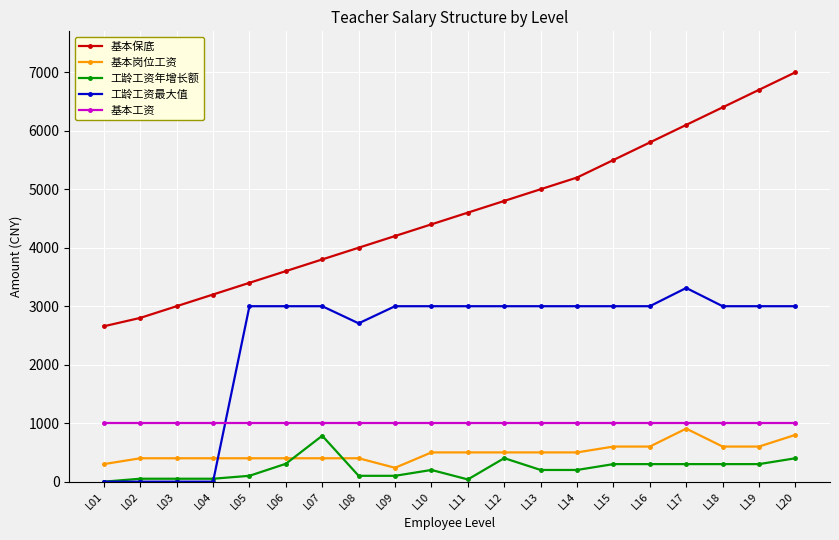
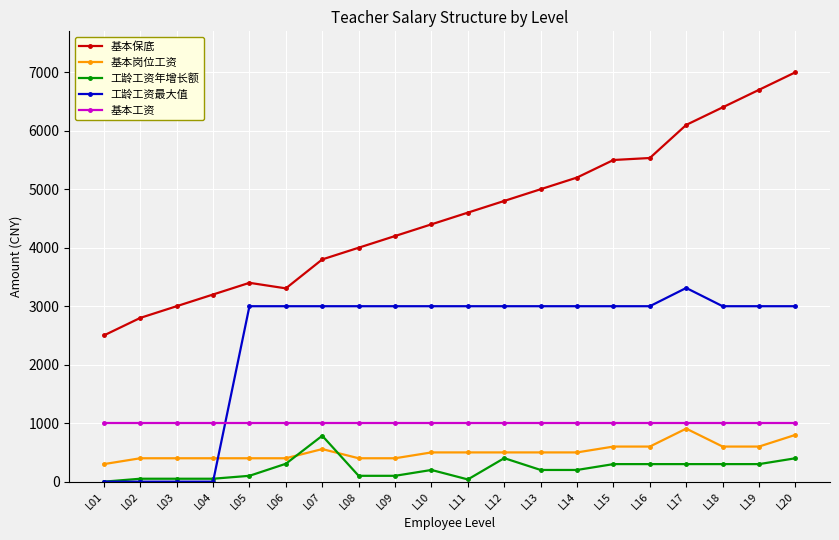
  {
    "基本保底": {
-     "L01": 2700,
+     "L01": 2500,
      "L02": 2800,
      "L03": 3000,
      "L04": 3200,
      "L05": 3400,
-     "L06": 3600,
+     "L06": 3300,
      "L07": 3800,
      "L08": 4000,
      "L09": 4200,
      "L10": 4400,
      "L11": 4600,
      "L12": 4800,
      "L13": 5000,
      "L14": 5200,
      "L15": 5500,
-     "L16": 5800,
+     "L16": 5500,
      "L17": 6100,
      "L18": 6400,
      "L19": 6700,
      "L20": 7000
    },
    "基本岗位工资": {
      "L01": 300,
      "L02": 400,
      "L03": 400,
      "L04": 400,
      "L05": 400,
      "L06": 400,
-     "L07": 400,
+     "L07": 600,
      "L08": 400,
-     "L09": 200,
+     "L09": 400,
      "L10": 500,
      "L11": 500,
      "L12": 500,
      "L13": 500,
      "L14": 500,
      "L15": 600,
      "L16": 600,
      "L17": 900,
      "L18": 600,
      "L19": 600,
      "L20": 800
    },
    "工龄工资年增长额": {
      "L02": 100,
      "L03": 100,
      "L04": 100,
      "L05": 100,
      "L06": 300,
      "L07": 800,
      "L08": 100,
      "L09": 100,
      "L10": 200,
      "L11": 0,
      "L12": 400,
      "L13": 200,
      "L14": 200,
      "L15": 300,
      "L16": 300,
      "L17": 300,
      "L18": 300,
      "L19": 300,
      "L20": 400
    },
    "工龄工资最大值": {
      "L02": 0,
      "L03": 0,
      "L04": 0,
      "L05": 3000,
      "L06": 3000,
      "L07": 3000,
-     "L08": 2700,
+     "L08": 3000,
      "L09": 3000,
      "L10": 3000,
      "L11": 3000,
      "L12": 3000,
      "L13": 3000,
      "L14": 3000,
      "L15": 3000,
      "L16": 3000,
      "L17": 3300,
      "L18": 3000,
      "L19": 3000,
      "L20": 3000
    },
    "基本工资": {
      "L01": 1000,
      "L02": 1000,
      "L03": 1000,
      "L04": 1000,
      "L05": 1000,
      "L06": 1000,
      "L07": 1000,
      "L08": 1000,
      "L09": 1000,
      "L10": 1000,
      "L11": 1000,
      "L12": 1000,
      "L13": 1000,
      "L14": 1000,
      "L15": 1000,
      "L16": 1000,
      "L17": 1000,
      "L18": 1000,
      "L19": 1000,
      "L20": 1000
    }
  }
